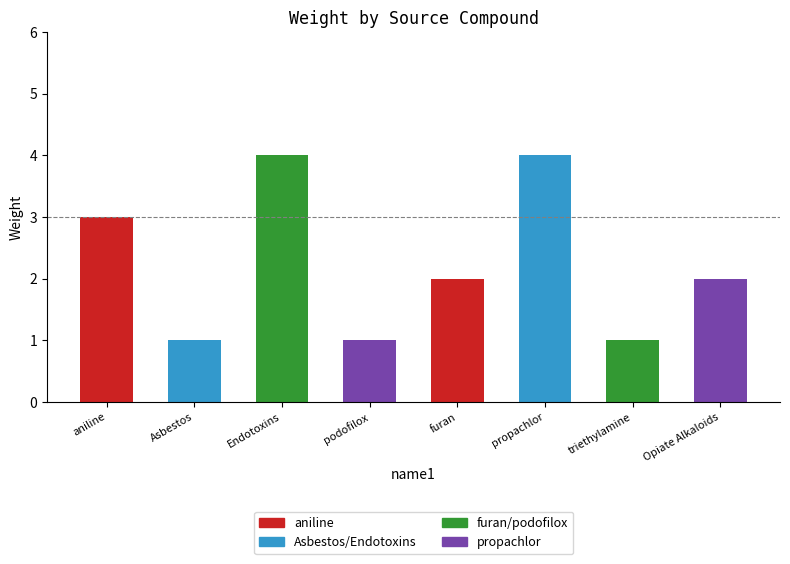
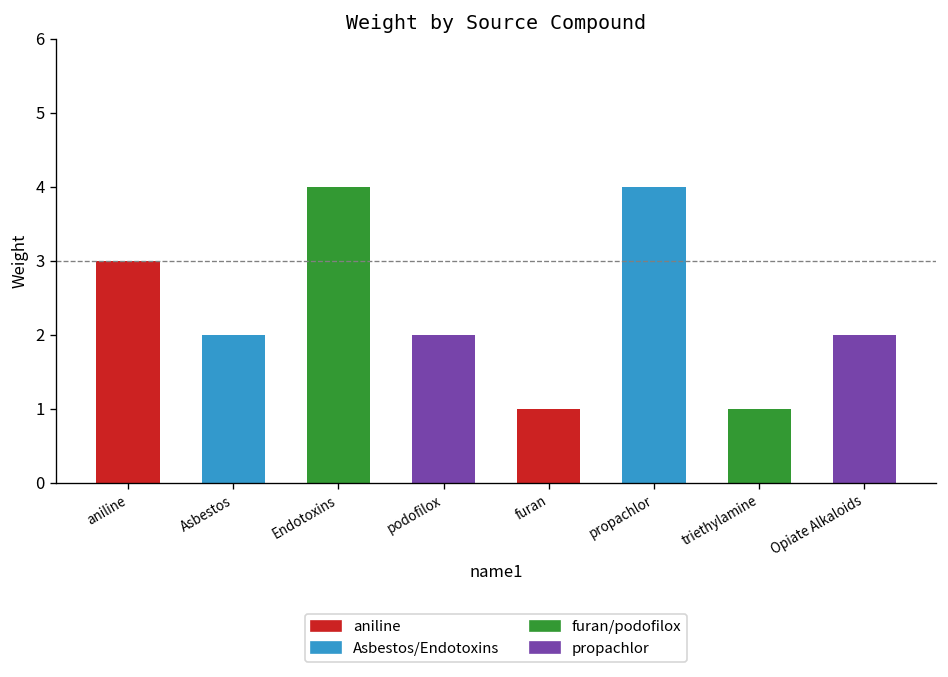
  {
    "aniline": 3,
-   "Asbestos": 1,
+   "Asbestos": 2,
    "Endotoxins": 4,
-   "podofilox": 1,
-   "furan": 2,
+   "podofilox": 2,
+   "furan": 1,
    "propachlor": 4,
    "triethylamine": 1,
    "Opiate Alkaloids": 2
  }
